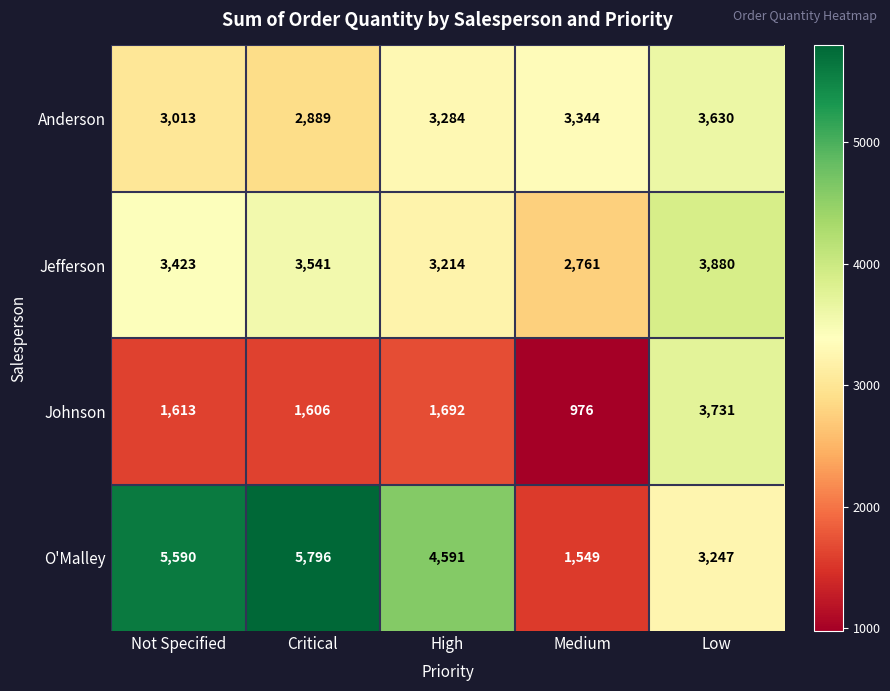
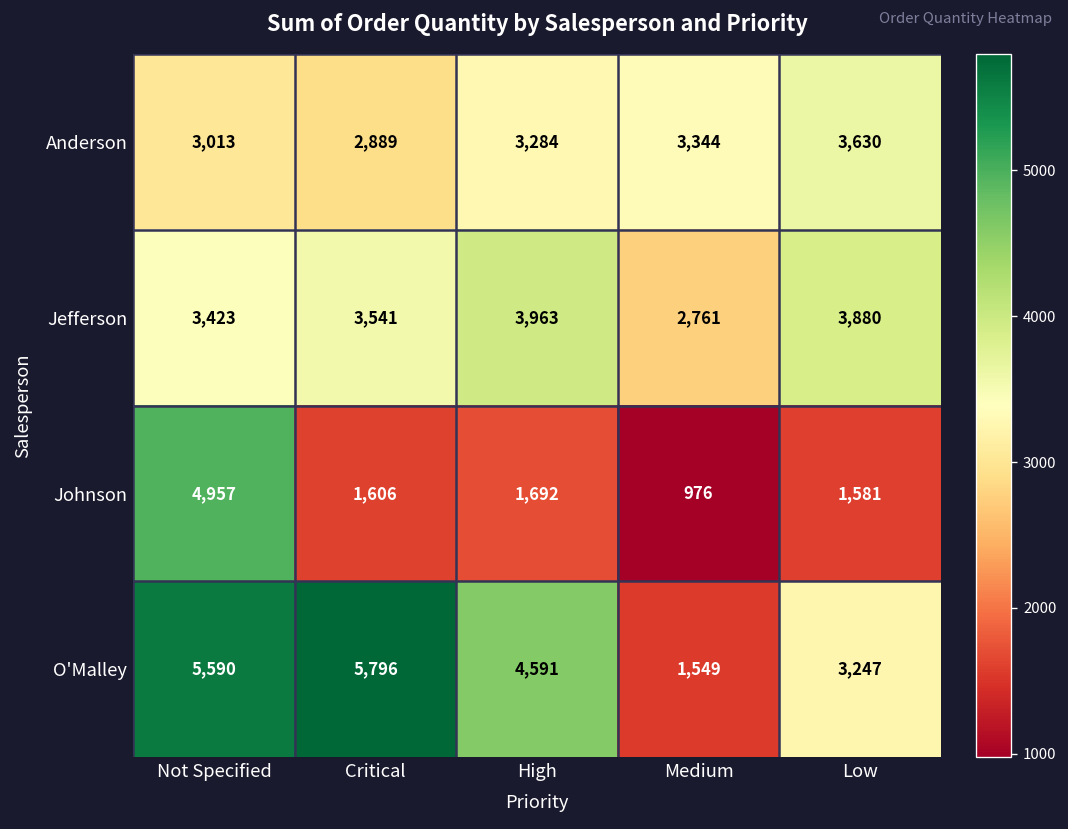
  {
    "Anderson": {
      "Not Specified": "3,013",
      "Critical": "2,889",
      "High": "3,284",
      "Medium": "3,344",
      "Low": "3,630"
    },
    "Jefferson": {
      "Not Specified": "3,423",
      "Critical": "3,541",
-     "High": "3,214",
+     "High": "3,963",
      "Medium": "2,761",
      "Low": "3,880"
    },
    "Johnson": {
-     "Not Specified": "1,613",
+     "Not Specified": "4,957",
      "Critical": "1,606",
      "High": "1,692",
      "Medium": "976",
-     "Low": "3,731"
+     "Low": "1,581"
    },
    "O'Malley": {
      "Not Specified": "5,590",
      "Critical": "5,796",
      "High": "4,591",
      "Medium": "1,549",
      "Low": "3,247"
    }
  }
